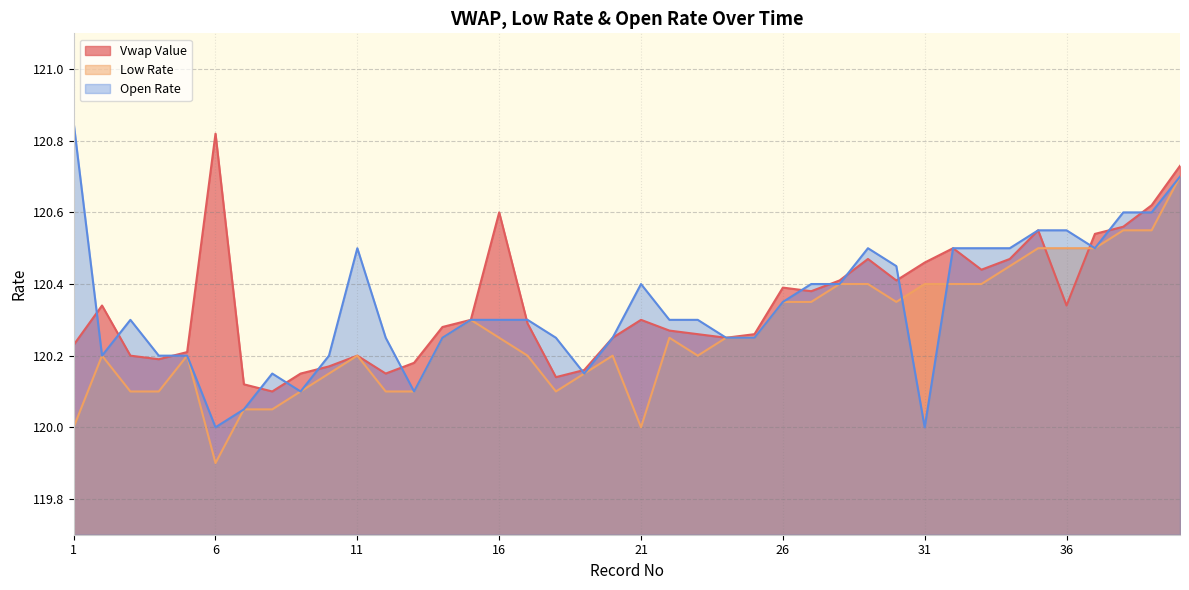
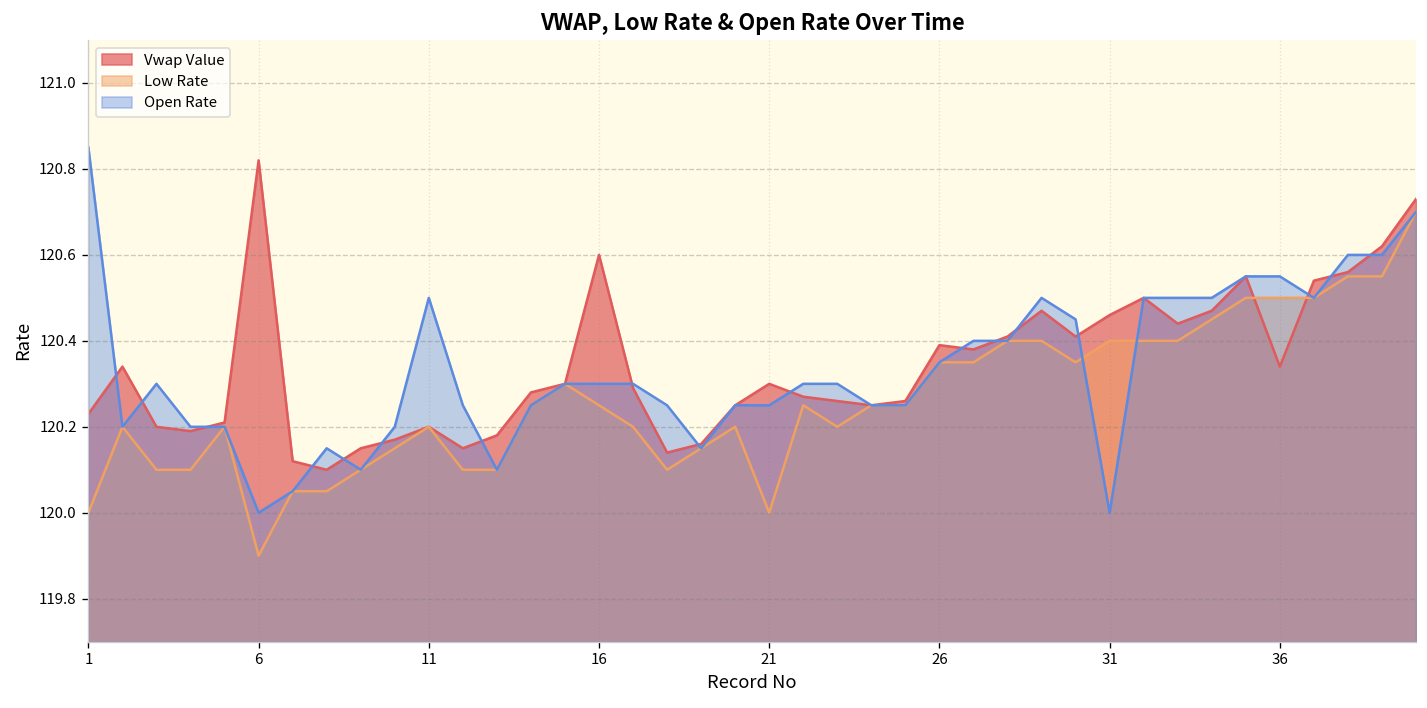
  {
    "Vwap Value": {
      "1": 120.23,
      "6": 120.82,
      "16": 120.60,
      "21": 120.30,
      "26": 120.39,
      "31": 120.46,
      "36": 120.34
    },
    "Low Rate": {
      "1": 120.00,
      "6": 119.90,
      "16": 120.25,
      "21": 120.00,
      "31": 120.40,
      "36": 120.50
    },
    "Open Rate": {
      "1": 120.85,
      "6": 120.00,
      "11": 120.50,
      "16": 120.30,
-     "21": 120.40,
+     "21": 120.25,
      "31": 120.00,
      "36": 120.55
    }
  }
